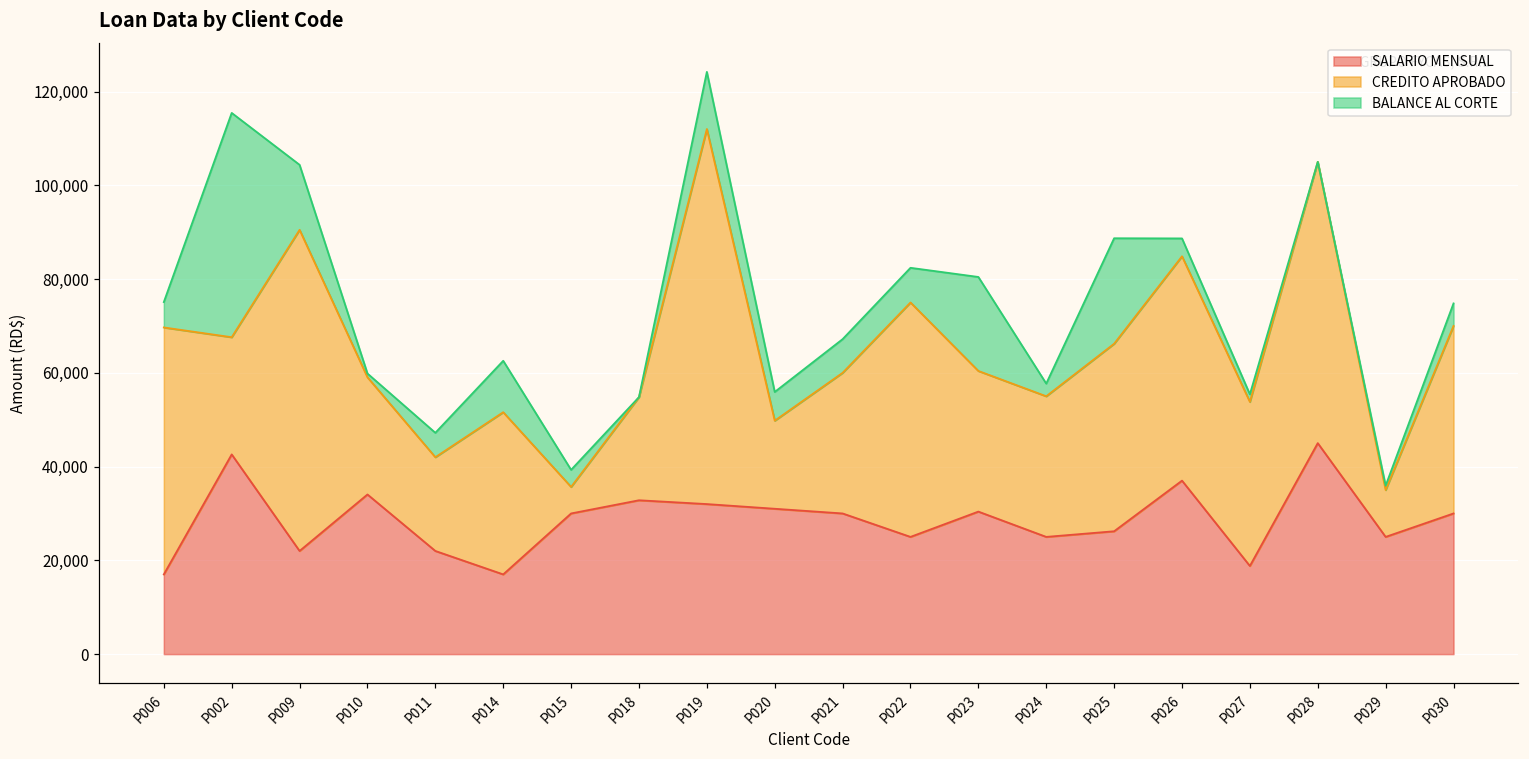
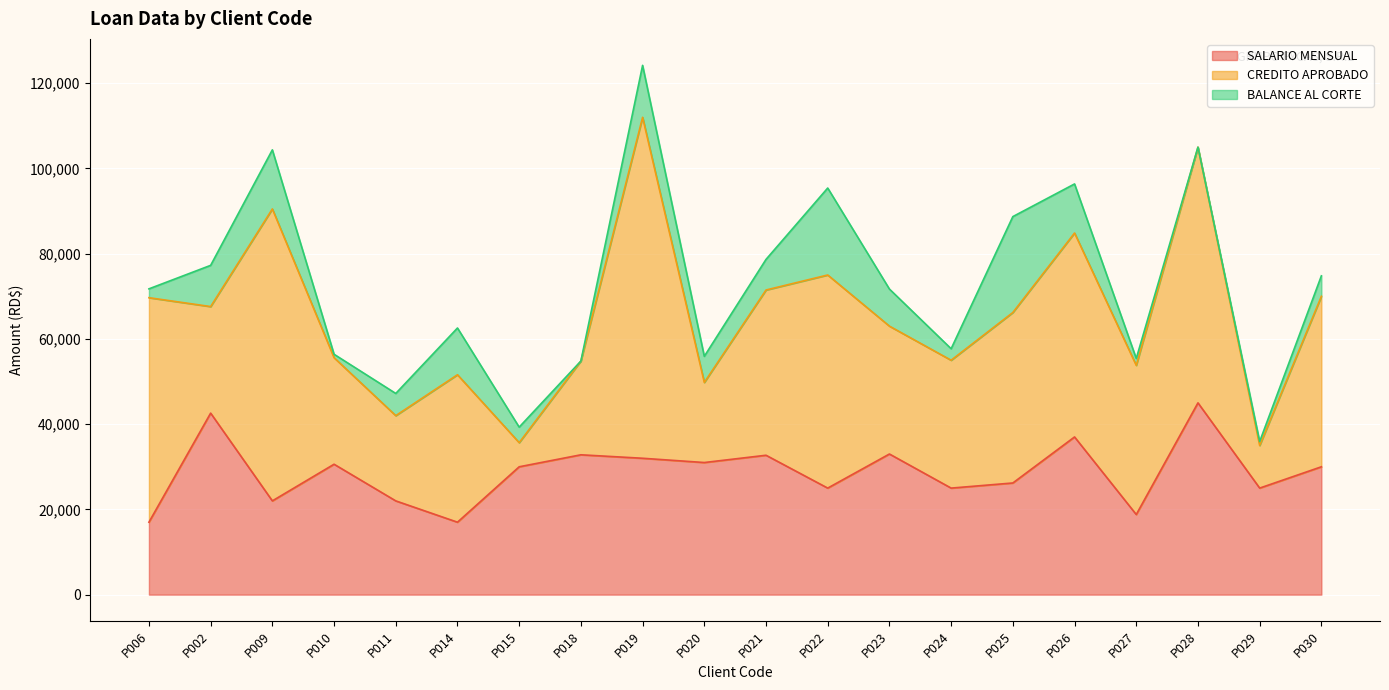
  {
    "SALARIO MENSUAL": {
      "P006": "17,000",
      "P002": "43,000",
      "P009": "22,000",
-     "P010": "34,000",
+     "P010": "31,000",
      "P011": "22,000",
      "P014": "17,000",
      "P015": "30,000",
      "P018": "33,000",
      "P019": "32,000",
      "P020": "31,000",
-     "P021": "30,000",
+     "P021": "33,000",
      "P022": "25,000",
-     "P023": "30,000",
+     "P023": "33,000",
      "P024": "25,000",
      "P025": "26,000",
      "P026": "37,000",
      "P027": "19,000",
      "P028": "45,000",
      "P029": "25,000",
      "P030": "30,000"
    },
    "CREDITO APROBADO": {
      "P006": "53,000",
      "P002": "25,000",
      "P009": "69,000",
      "P010": "25,000",
      "P011": "20,000",
      "P014": "35,000",
      "P015": "6,000",
      "P019": "80,000",
      "P020": "19,000",
-     "P021": "30,000",
+     "P021": "39,000",
      "P022": "50,000",
      "P023": "30,000",
      "P024": "30,000",
      "P025": "40,000",
      "P026": "48,000",
      "P027": "35,000",
      "P029": "10,000",
      "P030": "40,000"
    },
    "BALANCE AL CORTE": {
-     "P006": "5,000",
-     "P002": "48,000",
+     "P006": "2,000",
+     "P002": "10,000",
      "P009": "14,000",
      "P010": "1,000",
      "P011": "5,000",
      "P014": "11,000",
      "P015": "4,000",
      "P019": "12,000",
      "P020": "6,000",
      "P021": "7,000",
-     "P022": "7,000",
-     "P023": "20,000",
+     "P022": "20,000",
+     "P023": "9,000",
      "P024": "3,000",
      "P025": "23,000",
-     "P026": "4,000",
+     "P026": "12,000",
      "P027": "2,000",
      "P029": "1,000",
      "P030": "5,000"
    }
  }
